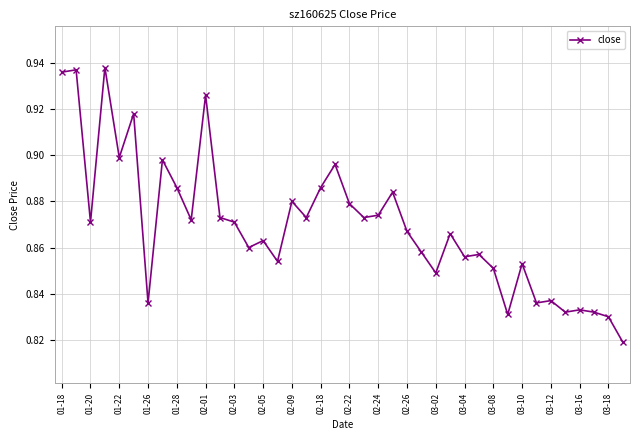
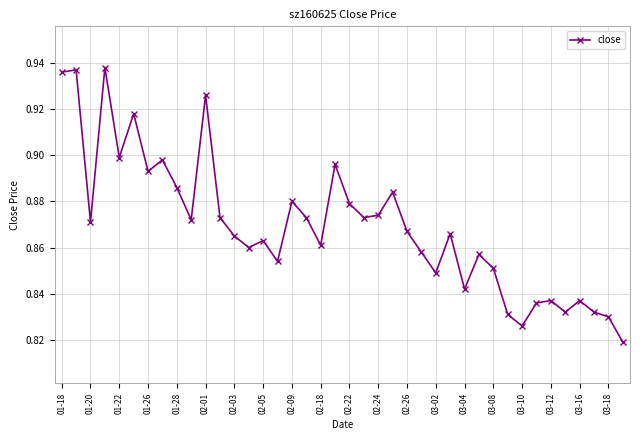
  {
    "01-18": 0.936,
    "01-20": 0.871,
    "01-22": 0.899,
-   "01-26": 0.836,
+   "01-26": 0.893,
    "01-28": 0.886,
    "02-01": 0.926,
-   "02-03": 0.871,
+   "02-03": 0.865,
    "02-05": 0.863,
    "02-09": 0.880,
-   "02-18": 0.886,
+   "02-18": 0.861,
    "02-22": 0.879,
    "02-24": 0.874,
    "02-26": 0.867,
    "03-02": 0.849,
-   "03-04": 0.856,
+   "03-04": 0.842,
    "03-08": 0.851,
-   "03-10": 0.853,
+   "03-10": 0.826,
    "03-12": 0.837,
-   "03-16": 0.833,
+   "03-16": 0.837,
    "03-18": 0.830
  }
